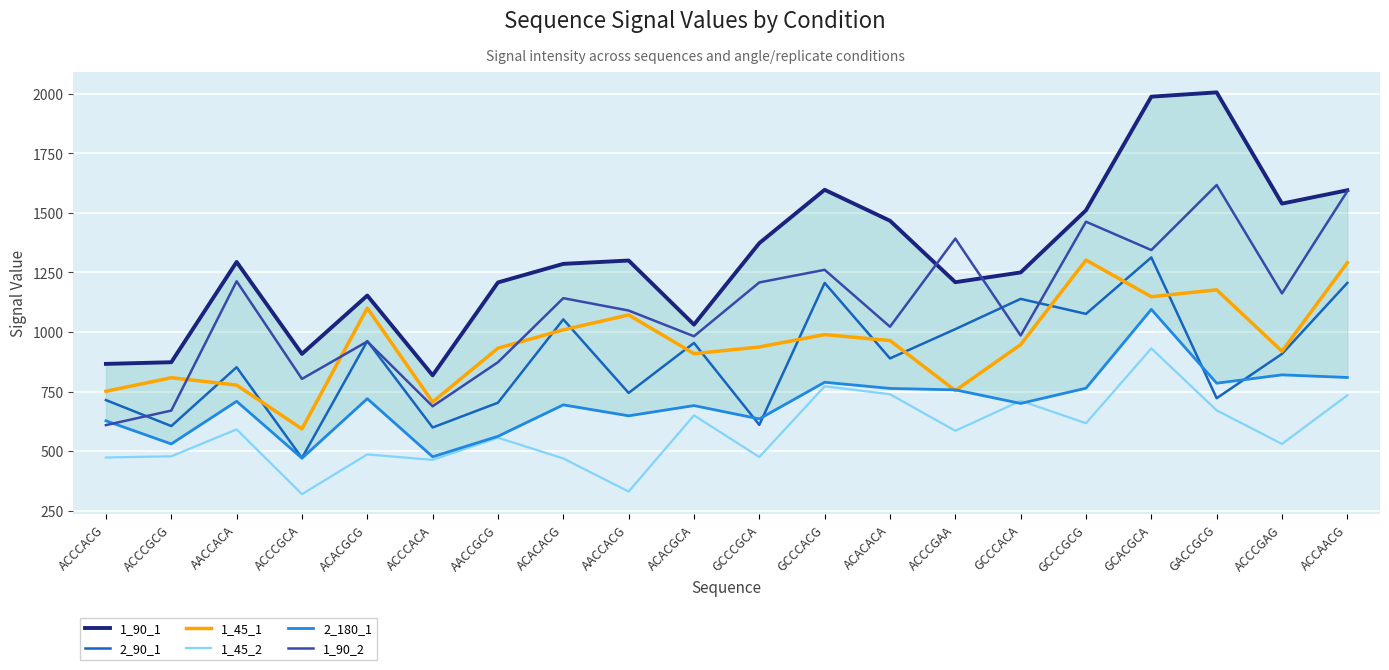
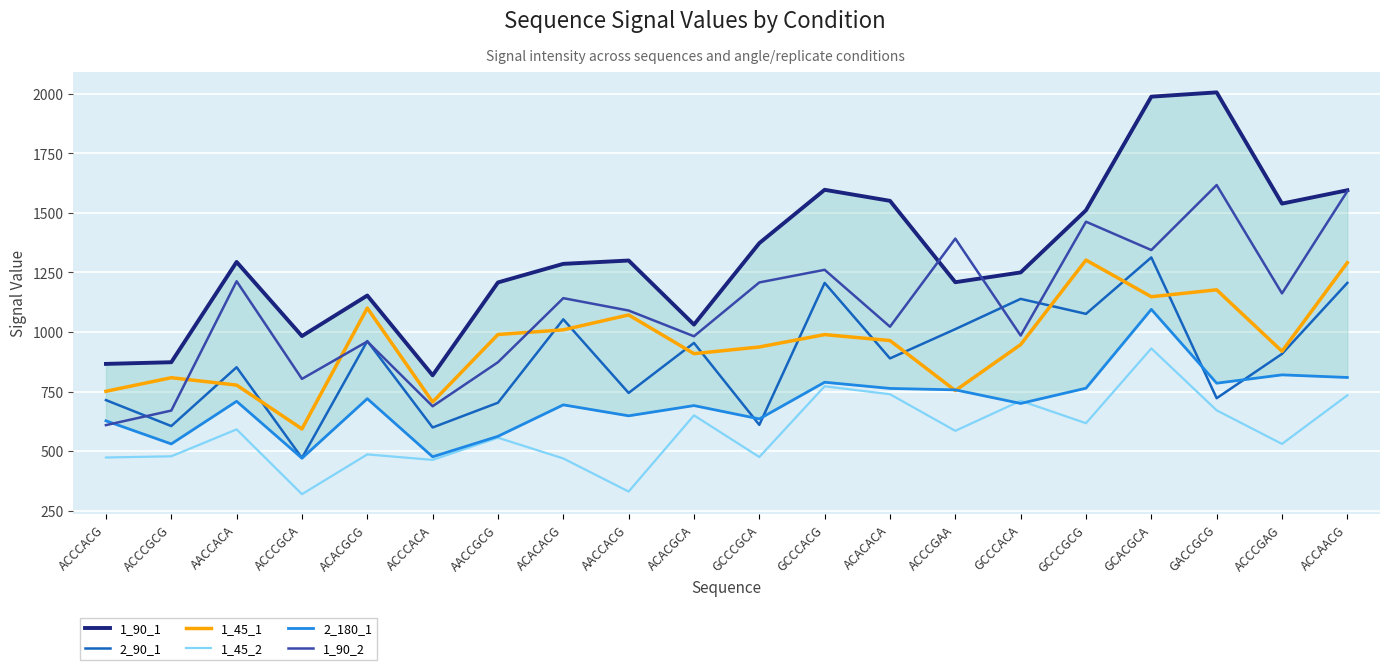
  {
    "1_90_1": {
      "ACCCACG": 870,
      "ACCCGCG": 870,
      "AACCACA": 1290,
-     "ACCCGCA": 910,
+     "ACCCGCA": 980,
      "ACACGCG": 1150,
      "ACCCACA": 820,
      "AACCGCG": 1210,
      "ACACACG": 1290,
      "AACCACG": 1300,
      "ACACGCA": 1030,
      "GCCCGCA": 1370,
      "GCCCACG": 1600,
-     "ACACACA": 1470,
+     "ACACACA": 1550,
      "ACCCGAA": 1210,
      "GCCCACA": 1250,
      "GCCCGCG": 1510,
      "GCACGCA": 1990,
      "GACCGCG": 2010,
      "ACCCGAG": 1540
    },
    "1_45_1": {
      "ACCCACG": 750,
      "ACCCGCG": 810,
      "AACCACA": 780,
      "ACCCGCA": 590,
      "ACACGCG": 1100,
      "ACCCACA": 710,
-     "AACCGCG": 930,
+     "AACCGCG": 990,
      "ACACACG": 1010,
      "AACCACG": 1070,
      "ACACGCA": 910,
      "GCCCGCA": 940,
      "GCCCACG": 990,
      "ACACACA": 960,
      "GCCCACA": 950,
      "GCCCGCG": 1300,
      "GCACGCA": 1150,
      "GACCGCG": 1180,
      "ACCCGAG": 920,
      "ACCAACG": 1290
    },
    "1_45_2": {
      "ACCCACG": 470,
      "ACCCGCG": 480,
      "AACCACA": 590,
      "ACCCGCA": 320,
      "ACACGCG": 490,
      "ACCCACA": 460,
      "ACACACG": 470,
      "AACCACG": 330,
      "ACACGCA": 650,
      "GCCCGCA": 480,
      "GCCCACG": 770,
      "ACACACA": 740,
      "ACCCGAA": 590,
      "GCCCACA": 710,
      "GCCCGCG": 620,
      "GCACGCA": 930,
      "GACCGCG": 670,
      "ACCCGAG": 530,
      "ACCAACG": 730
    }
  }
